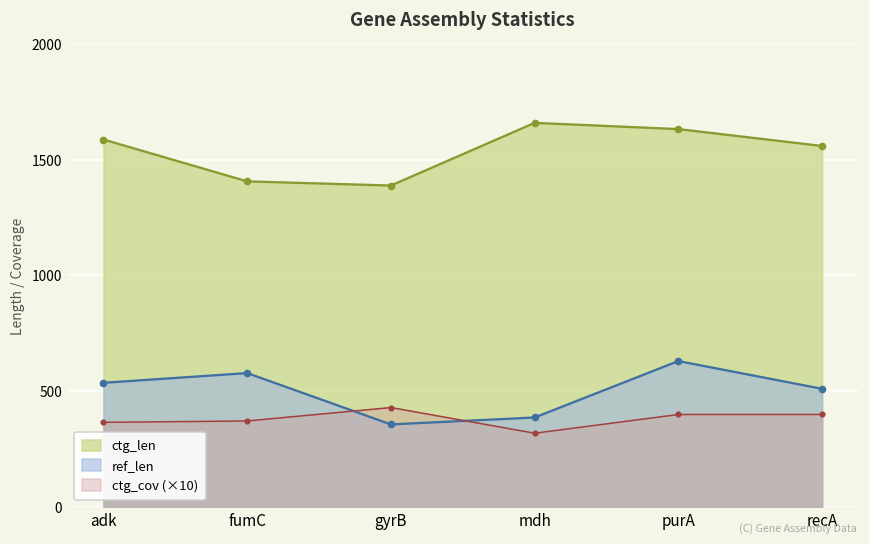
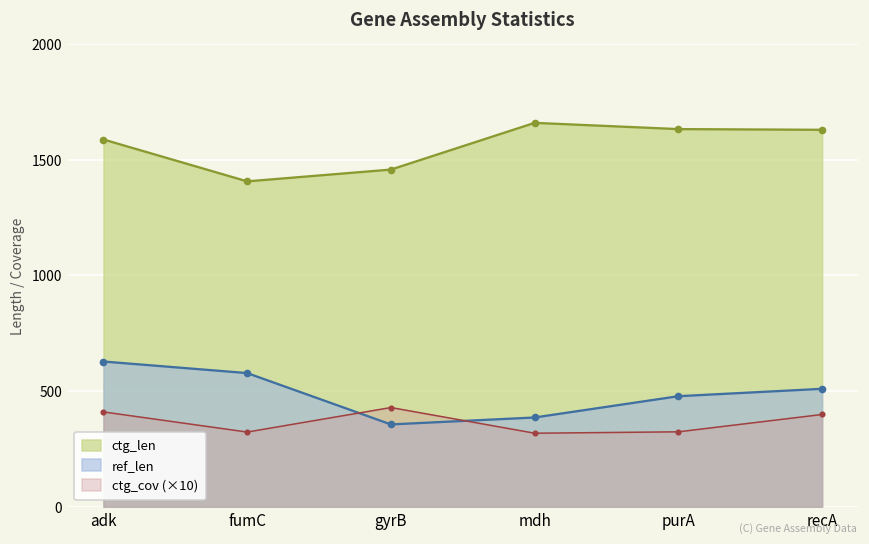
  {
    "ctg_len": {
      "adk": 1590,
      "fumC": 1410,
-     "gyrB": 1390,
+     "gyrB": 1460,
      "mdh": 1660,
      "purA": 1630,
-     "recA": 1560
+     "recA": 1630
    },
    "ref_len": {
-     "adk": 540,
+     "adk": 630,
      "fumC": 580,
      "gyrB": 360,
      "mdh": 390,
-     "purA": 630,
+     "purA": 480,
      "recA": 510
    },
    "ctg_cov (×10)": {
-     "adk": 370,
-     "fumC": 370,
+     "adk": 410,
+     "fumC": 320,
      "gyrB": 430,
      "mdh": 320,
-     "purA": 400,
+     "purA": 320,
      "recA": 400
    }
  }
